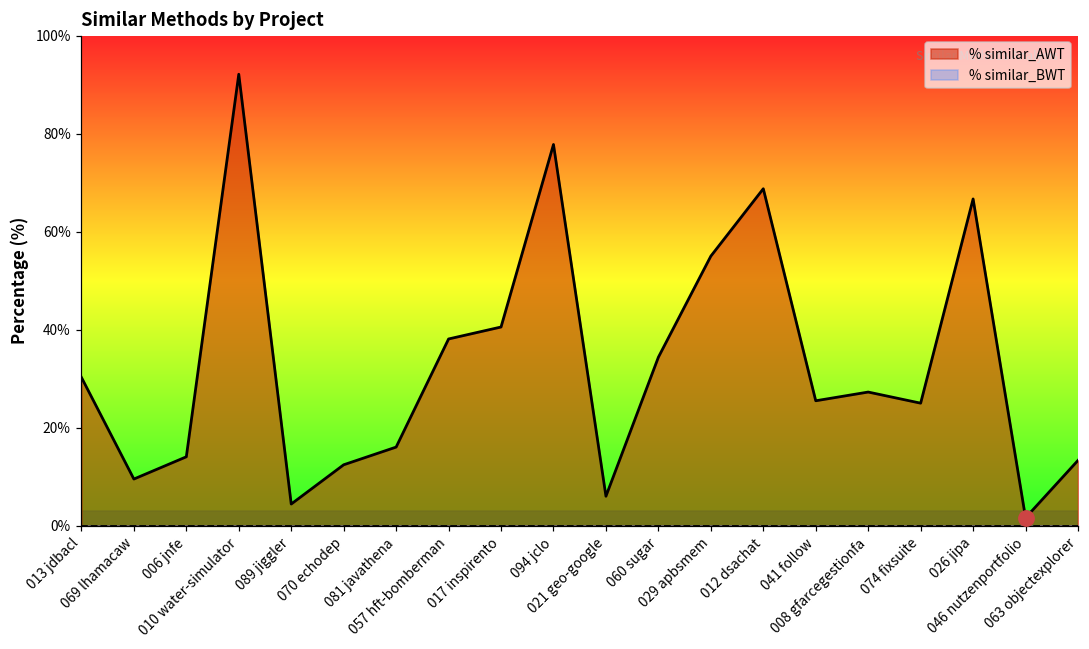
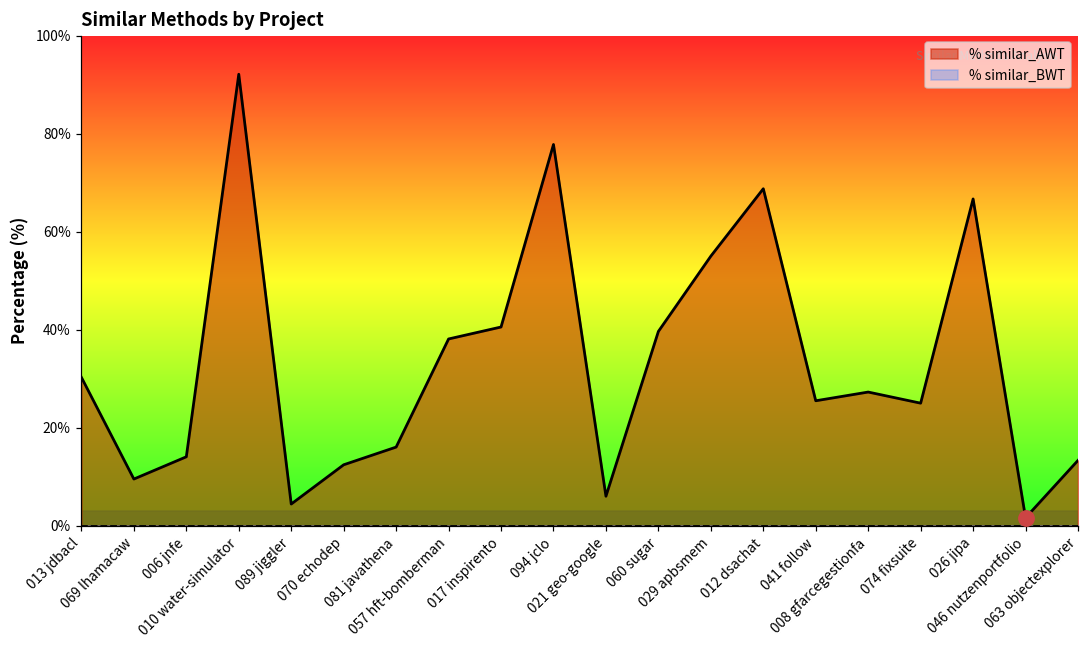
  {
    "% similar_AWT": {
      "013 jdbacl": "30%",
      "069 lhamacaw": "10%",
      "006 jnfe": "14%",
      "010 water-simulator": "92%",
      "089 jiggler": "4%",
      "070 echodep": "12%",
      "081 javathena": "16%",
      "057 hft-bomberman": "38%",
      "017 inspirento": "41%",
      "094 jclo": "78%",
      "021 geo-google": "6%",
-     "060 sugar": "34%",
+     "060 sugar": "40%",
      "029 apbsmem": "55%",
      "012 dsachat": "69%",
      "041 follow": "25%",
      "008 gfarcegestionfa": "27%",
      "074 fixsuite": "25%",
      "026 jipa": "67%",
      "063 objectexplorer": "13%"
    }
  }
